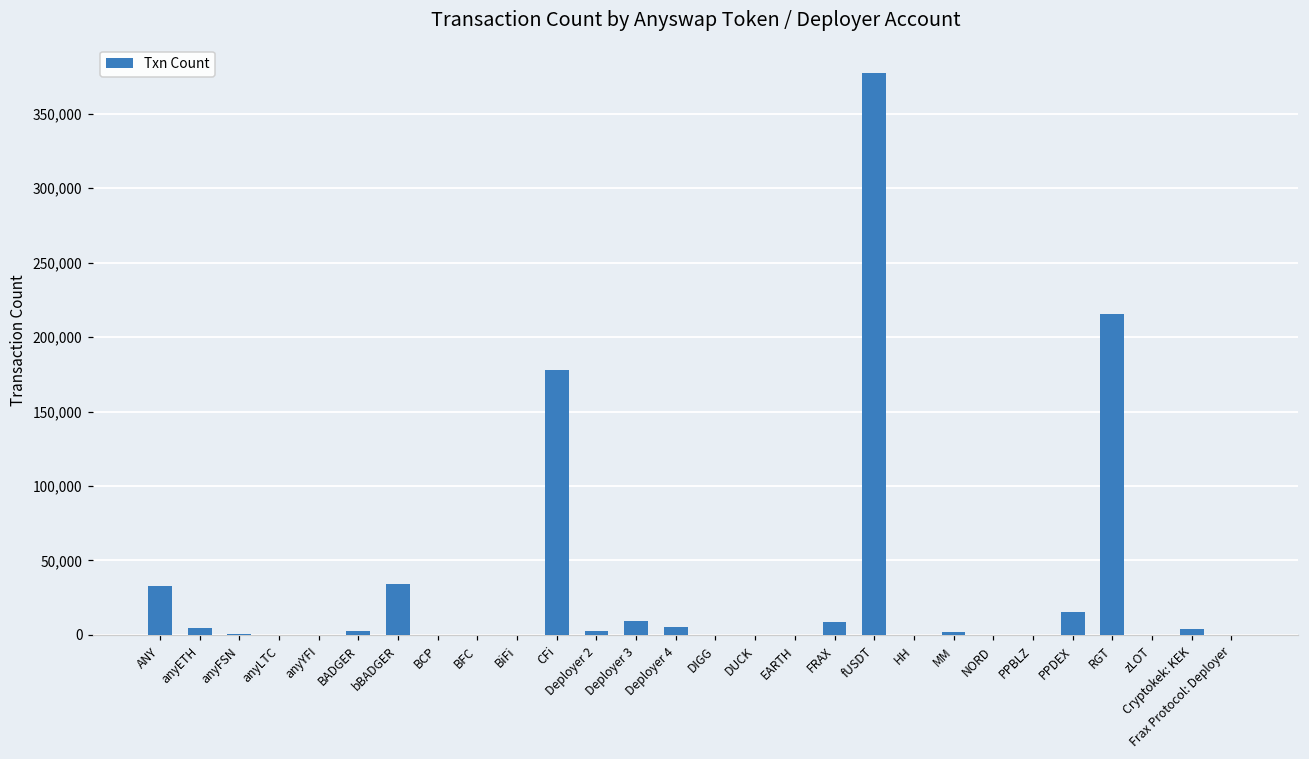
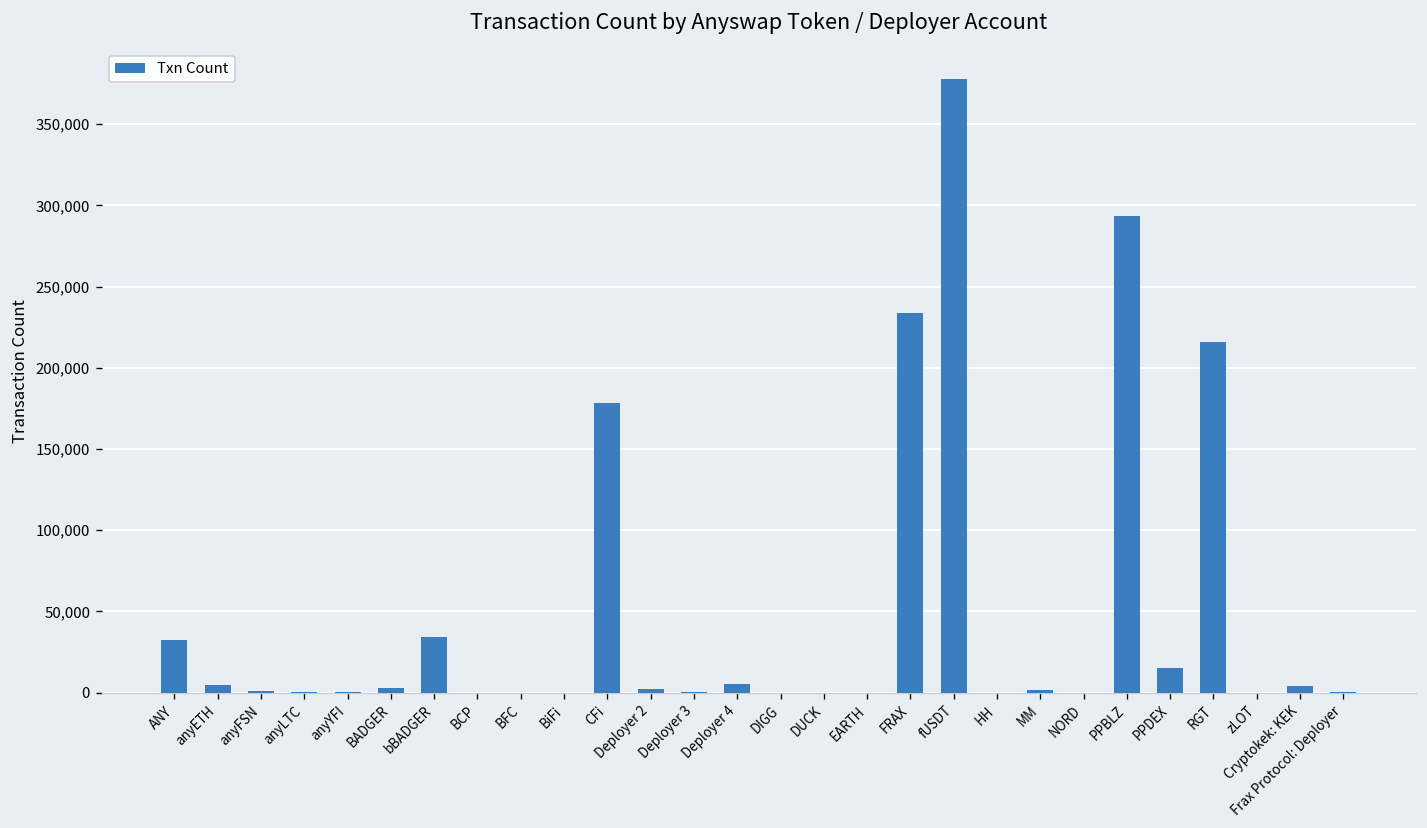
  {
    "ANY": "33,000",
    "anyETH": "5,000",
    "BADGER": "2,000",
    "bBADGER": "34,000",
    "CFi": "178,000",
    "Deployer 2": "2,000",
-   "Deployer 3": "9,000",
+   "Deployer 3": "0",
    "Deployer 4": "5,000",
-   "FRAX": "9,000",
+   "FRAX": "234,000",
    "fUSDT": "378,000",
-   "PPBLZ": "0",
+   "PPBLZ": "293,000",
    "PPDEX": "15,000",
    "RGT": "216,000",
    "Cryptokek: KEK": "4,000"
  }
